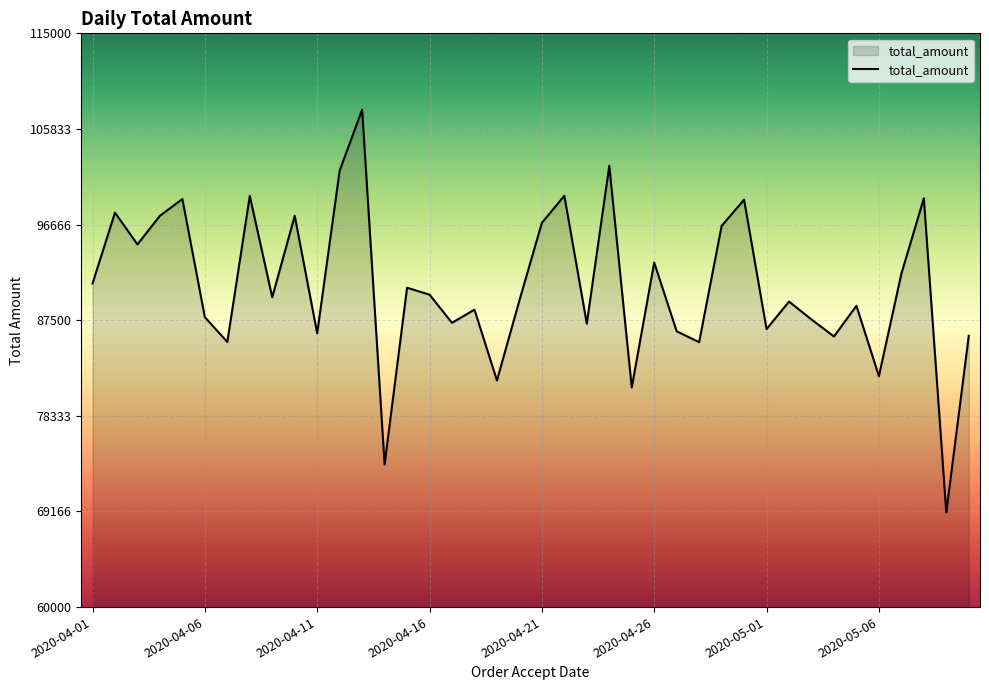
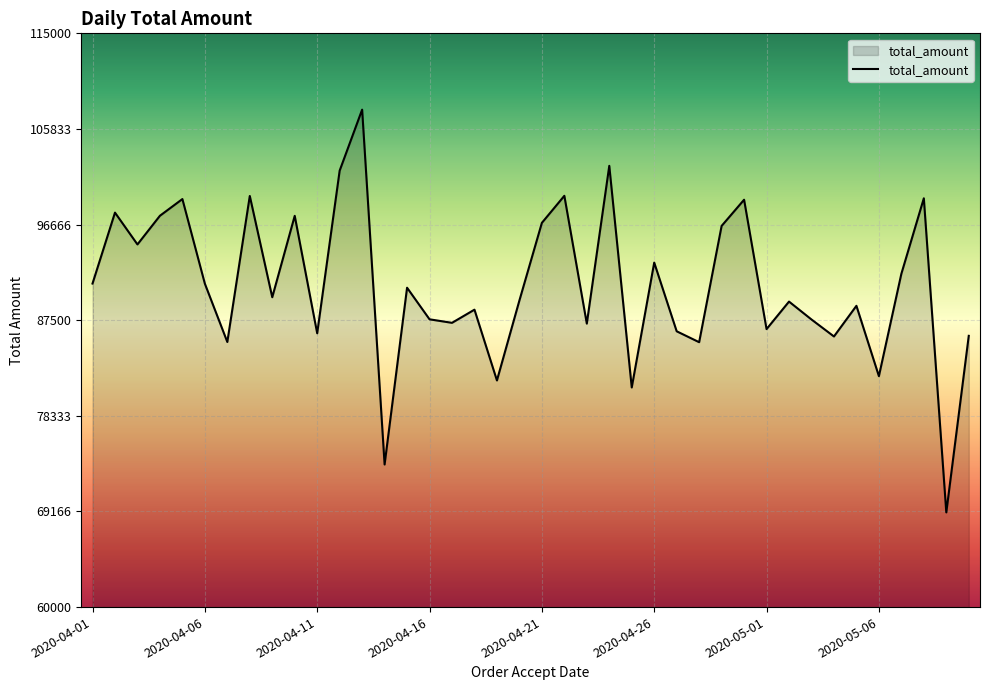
  {
    "2020-04-01": 91000,
-   "2020-04-06": 87800,
+   "2020-04-06": 91000,
    "2020-04-11": 86200,
-   "2020-04-16": 89900,
+   "2020-04-16": 87600,
    "2020-04-21": 96800,
    "2020-04-26": 93000,
    "2020-05-01": 86600,
    "2020-05-06": 82100
  }
